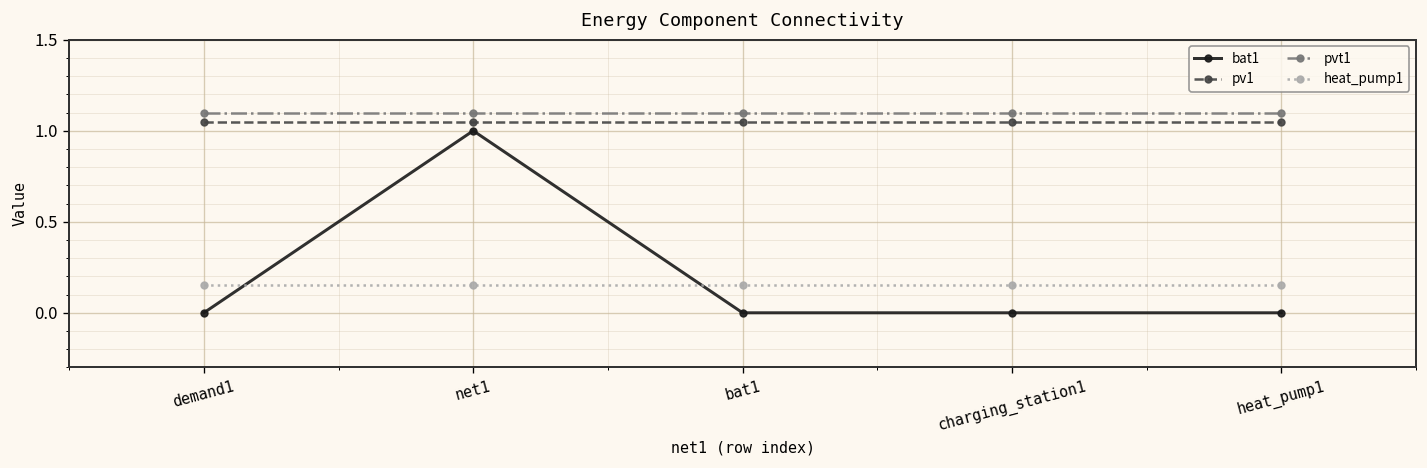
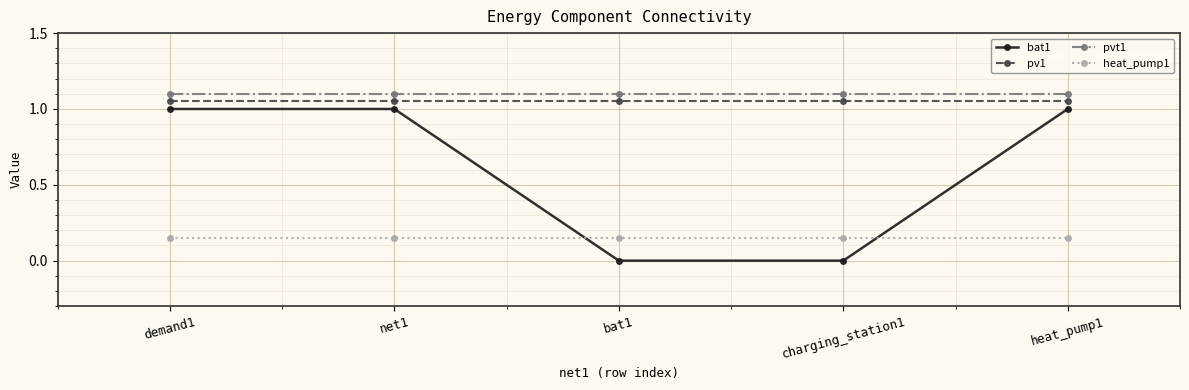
  {
    "bat1": {
-     "demand1": 0,
+     "demand1": 1,
      "net1": 1,
      "bat1": 0,
      "charging_station1": 0,
-     "heat_pump1": 0
+     "heat_pump1": 1
    },
    "pv1": {
      "demand1": 1.05,
      "net1": 1.05,
      "bat1": 1.05,
      "charging_station1": 1.05,
      "heat_pump1": 1.05
    },
    "pvt1": {
      "demand1": 1.10,
      "net1": 1.10,
      "bat1": 1.10,
      "charging_station1": 1.10,
      "heat_pump1": 1.10
    },
    "heat_pump1": {
      "demand1": 0.15,
      "net1": 0.15,
      "bat1": 0.15,
      "charging_station1": 0.15,
      "heat_pump1": 0.15
    }
  }
